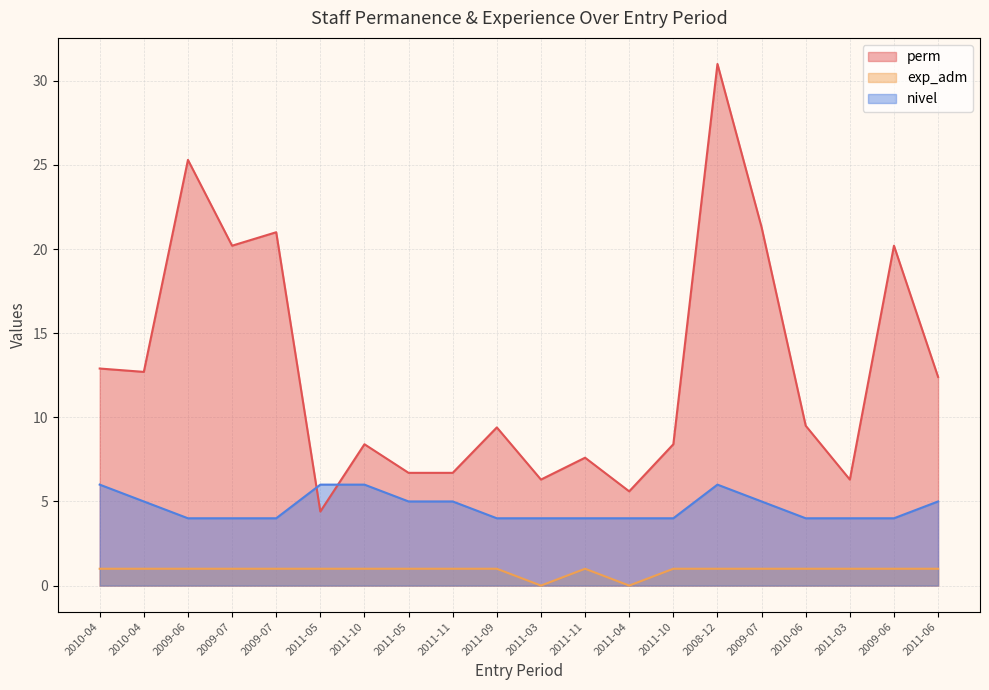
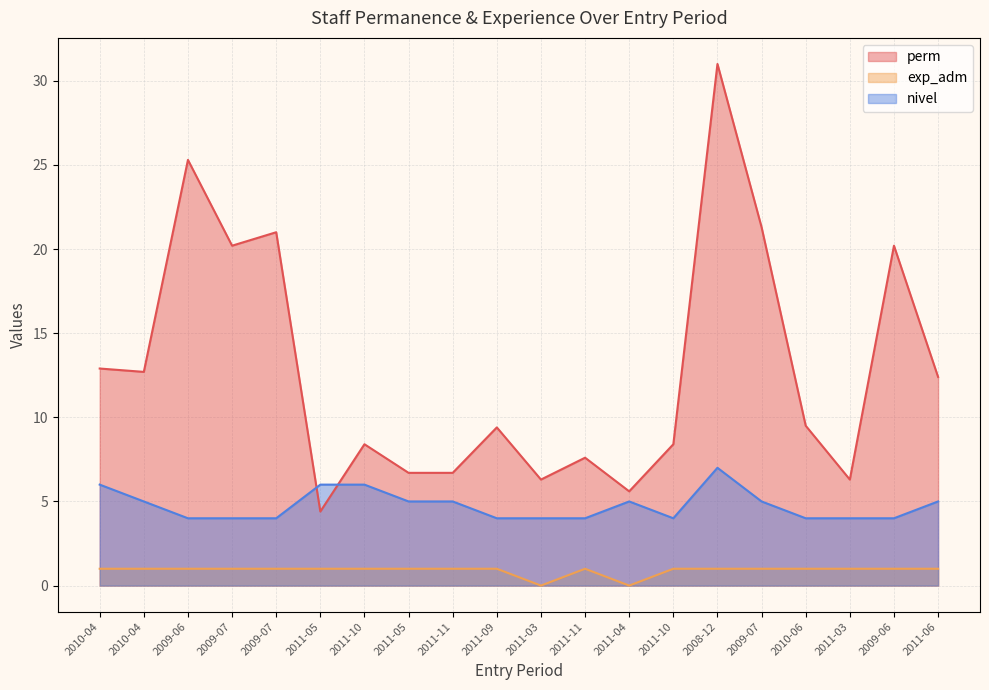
  {
    "nivel": {
      "2011-09": 4,
-     "2011-04": 4,
-     "2008-12": 6,
+     "2011-04": 5,
+     "2008-12": 7,
      "2010-06": 4,
      "2011-06": 5
    }
  }
